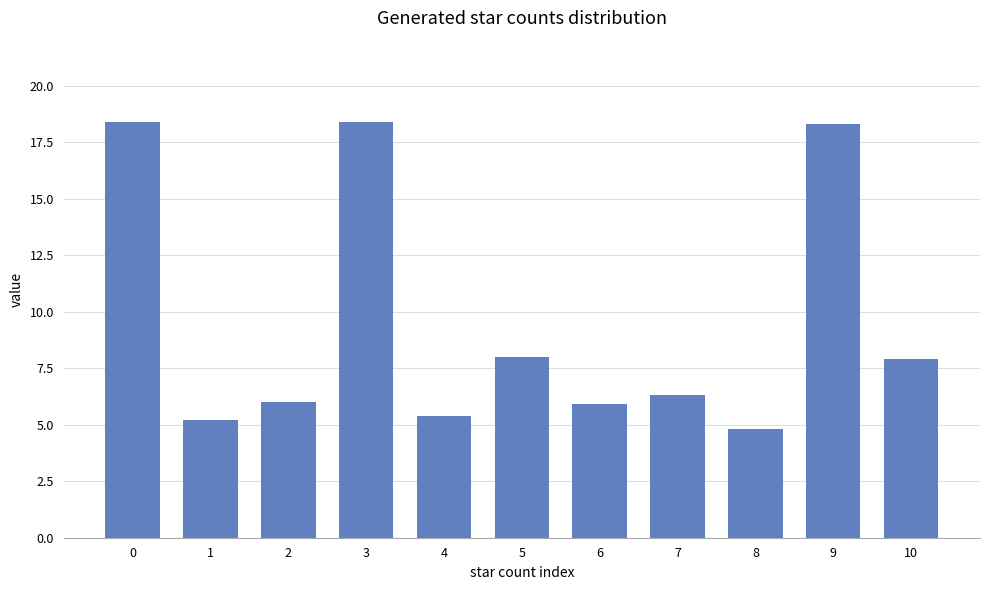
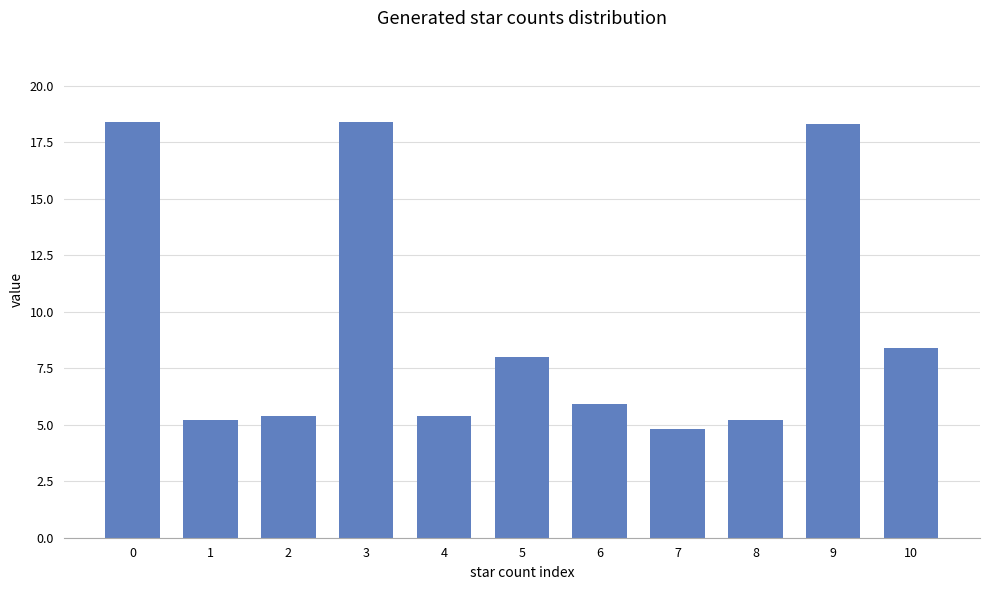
  {
    "0": 18.4,
    "1": 5.2,
-   "2": 6.0,
+   "2": 5.4,
    "3": 18.4,
    "4": 5.4,
    "5": 8.0,
    "6": 5.9,
-   "7": 6.3,
-   "8": 4.8,
+   "7": 4.8,
+   "8": 5.2,
    "9": 18.3,
-   "10": 7.9
+   "10": 8.4
  }
